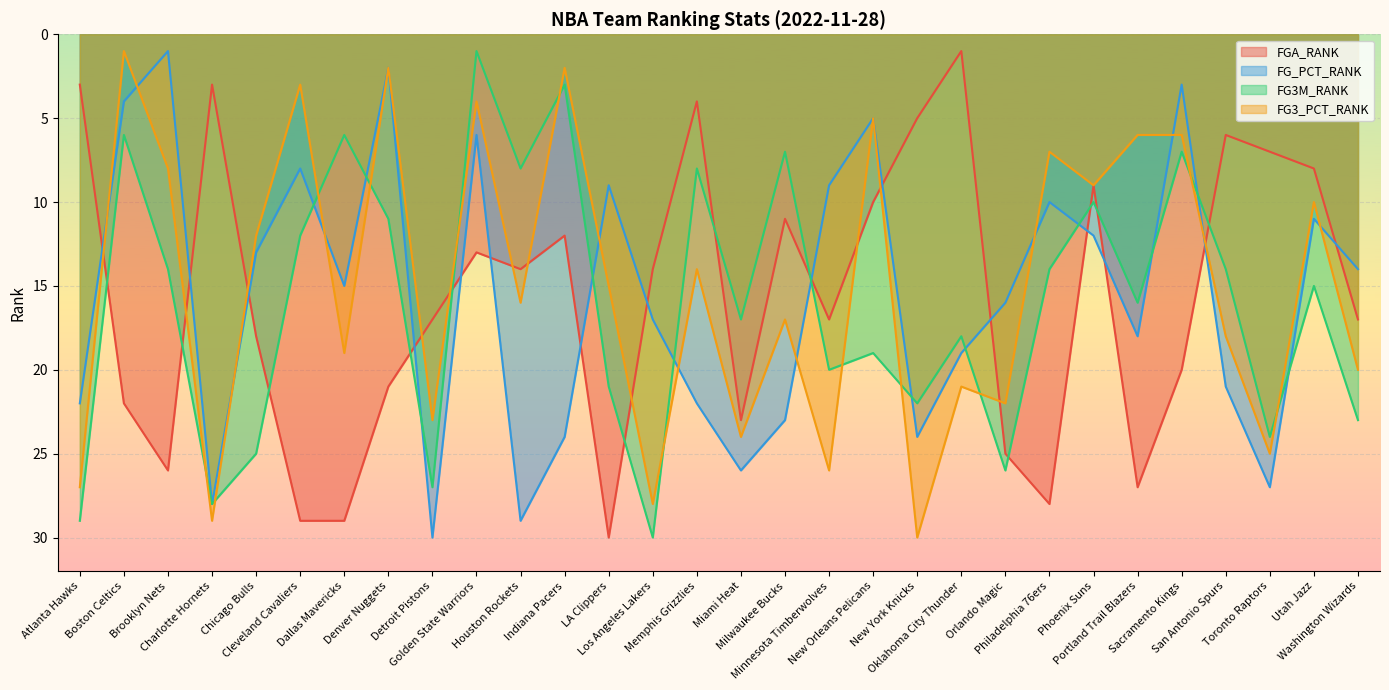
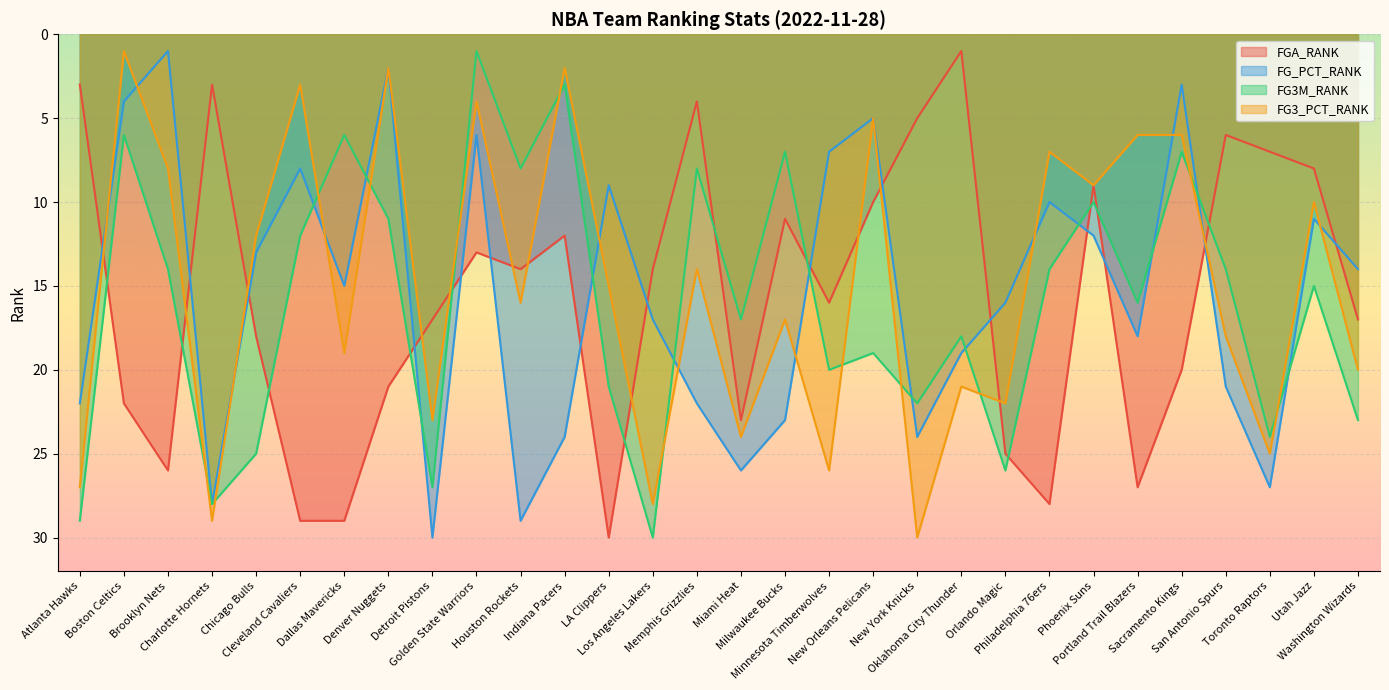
  {
    "FGA_RANK": {
      "Atlanta Hawks": 3,
      "Boston Celtics": 22,
      "Brooklyn Nets": 26,
      "Charlotte Hornets": 3,
      "Chicago Bulls": 18,
      "Cleveland Cavaliers": 29,
      "Dallas Mavericks": 29,
      "Denver Nuggets": 21,
      "Detroit Pistons": 17,
      "Golden State Warriors": 13,
      "Houston Rockets": 14,
      "Indiana Pacers": 12,
      "LA Clippers": 30,
      "Los Angeles Lakers": 14,
      "Memphis Grizzlies": 4,
      "Miami Heat": 23,
      "Milwaukee Bucks": 11,
-     "Minnesota Timberwolves": 17,
+     "Minnesota Timberwolves": 16,
      "New Orleans Pelicans": 10,
      "New York Knicks": 5,
      "Oklahoma City Thunder": 1,
      "Orlando Magic": 25,
      "Philadelphia 76ers": 28,
      "Portland Trail Blazers": 27,
      "Sacramento Kings": 20,
      "San Antonio Spurs": 6,
      "Toronto Raptors": 7,
      "Utah Jazz": 8,
      "Washington Wizards": 17
    },
    "FG_PCT_RANK": {
      "Atlanta Hawks": 22,
      "Boston Celtics": 4,
      "Brooklyn Nets": 1,
      "Chicago Bulls": 13,
      "Cleveland Cavaliers": 8,
      "Dallas Mavericks": 15,
      "Detroit Pistons": 30,
      "Golden State Warriors": 6,
      "Houston Rockets": 29,
      "Indiana Pacers": 24,
      "LA Clippers": 9,
      "Los Angeles Lakers": 17,
      "Memphis Grizzlies": 22,
      "Miami Heat": 26,
      "Milwaukee Bucks": 23,
-     "Minnesota Timberwolves": 9,
+     "Minnesota Timberwolves": 7,
      "New York Knicks": 24,
      "Oklahoma City Thunder": 19,
      "Orlando Magic": 16,
      "Philadelphia 76ers": 10,
      "Phoenix Suns": 12,
      "Portland Trail Blazers": 18,
      "Sacramento Kings": 3,
      "San Antonio Spurs": 21,
      "Toronto Raptors": 27,
      "Utah Jazz": 11,
      "Washington Wizards": 14
    },
    "FG3M_RANK": {
      "Atlanta Hawks": 29,
      "Boston Celtics": 6,
      "Brooklyn Nets": 14,
      "Chicago Bulls": 25,
      "Cleveland Cavaliers": 12,
      "Dallas Mavericks": 6,
      "Denver Nuggets": 11,
      "Detroit Pistons": 27,
      "Golden State Warriors": 1,
      "Houston Rockets": 8,
      "Indiana Pacers": 3,
      "LA Clippers": 21,
      "Los Angeles Lakers": 30,
      "Memphis Grizzlies": 8,
      "Miami Heat": 17,
      "Milwaukee Bucks": 7,
      "Minnesota Timberwolves": 20,
      "New Orleans Pelicans": 19,
      "New York Knicks": 22,
      "Oklahoma City Thunder": 18,
      "Orlando Magic": 26,
      "Philadelphia 76ers": 14,
      "Phoenix Suns": 10,
      "Portland Trail Blazers": 16,
      "Sacramento Kings": 7,
      "San Antonio Spurs": 14,
      "Toronto Raptors": 24,
      "Utah Jazz": 15,
      "Washington Wizards": 23
    },
    "FG3_PCT_RANK": {
      "Atlanta Hawks": 27,
      "Boston Celtics": 1,
      "Brooklyn Nets": 8,
      "Charlotte Hornets": 29,
      "Chicago Bulls": 12,
      "Cleveland Cavaliers": 3,
      "Dallas Mavericks": 19,
      "Detroit Pistons": 23,
      "Golden State Warriors": 4,
      "Houston Rockets": 16,
      "Indiana Pacers": 2,
      "LA Clippers": 15,
      "Los Angeles Lakers": 28,
      "Memphis Grizzlies": 14,
      "Miami Heat": 24,
      "Milwaukee Bucks": 17,
      "Minnesota Timberwolves": 26,
      "New York Knicks": 30,
      "Oklahoma City Thunder": 21,
      "Orlando Magic": 22,
      "Philadelphia 76ers": 7,
      "Portland Trail Blazers": 6,
      "Sacramento Kings": 6,
      "San Antonio Spurs": 18,
      "Toronto Raptors": 25,
      "Utah Jazz": 10,
      "Washington Wizards": 20
    }
  }
